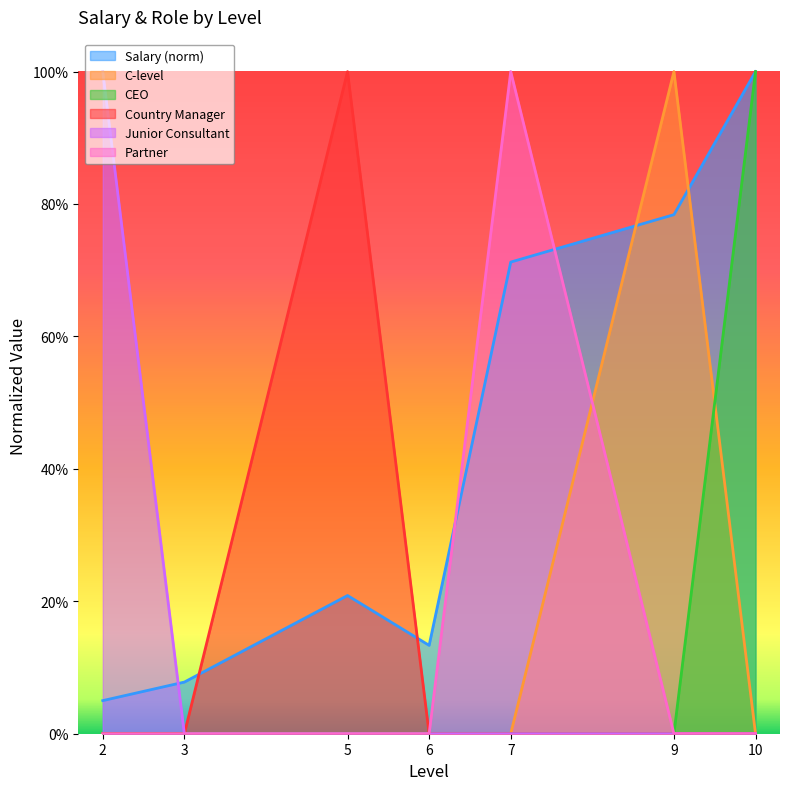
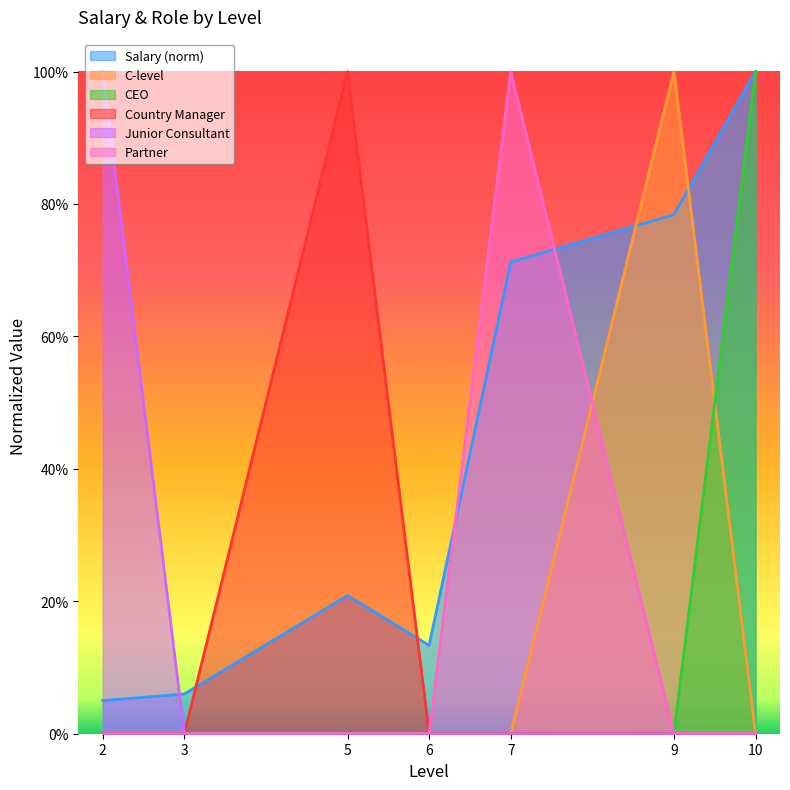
  {
    "Salary (norm)": {
      "2": "5%",
-     "3": "8%",
+     "3": "6%",
      "5": "21%",
      "6": "13%",
      "7": "71%",
      "9": "78%"
    },
    "C-level": {
      "9": "100%"
    },
    "Country Manager": {
      "5": "100%"
    }
  }
